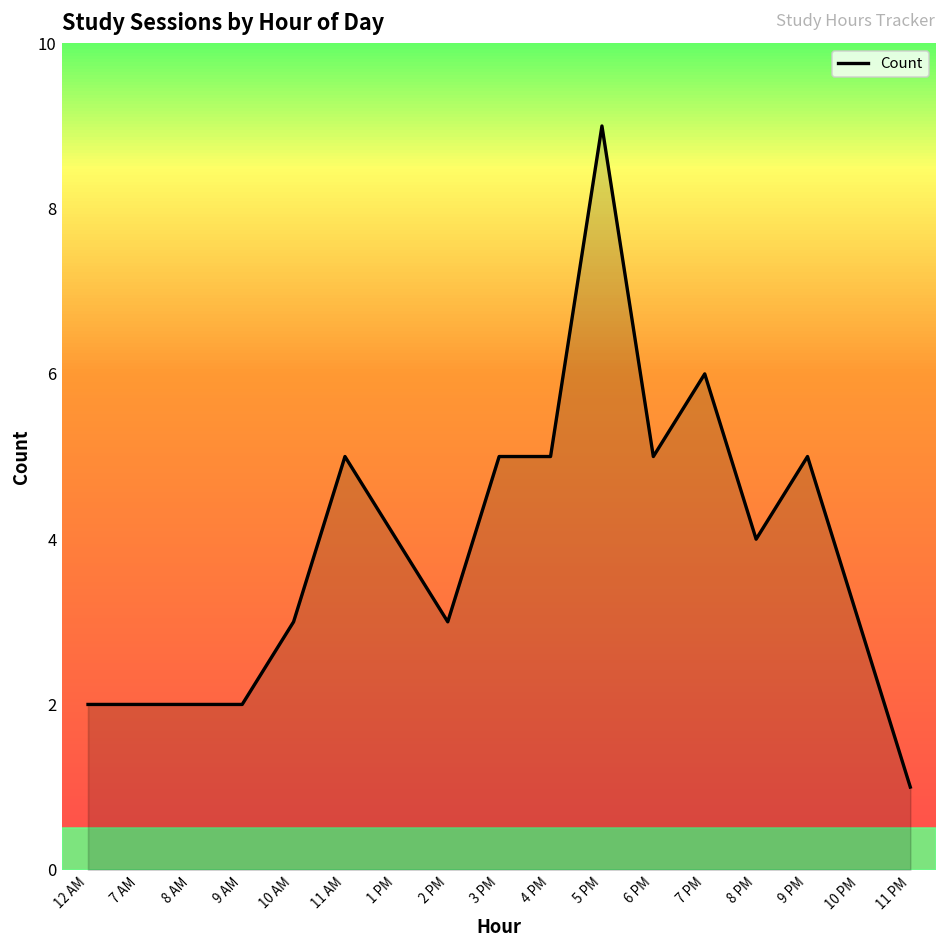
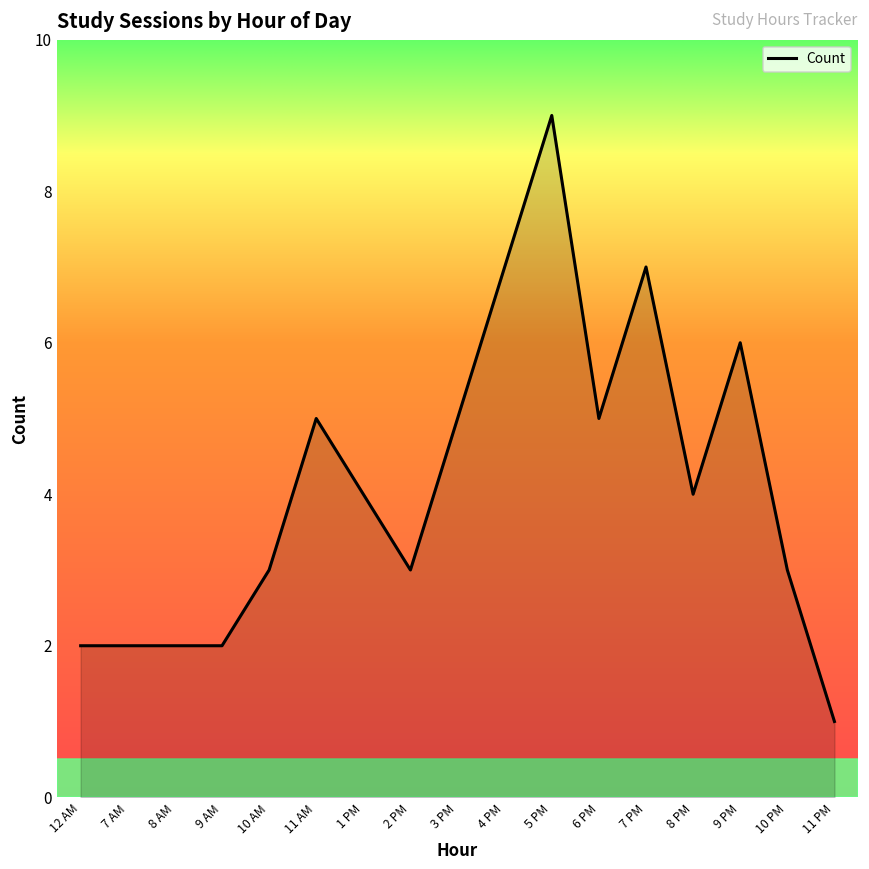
  {
    "12 AM": 2,
    "7 AM": 2,
    "8 AM": 2,
    "9 AM": 2,
    "10 AM": 3,
    "11 AM": 5,
    "1 PM": 4,
    "2 PM": 3,
    "3 PM": 5,
-   "4 PM": 5,
+   "4 PM": 7,
    "5 PM": 9,
    "6 PM": 5,
-   "7 PM": 6,
+   "7 PM": 7,
    "8 PM": 4,
-   "9 PM": 5,
+   "9 PM": 6,
    "10 PM": 3,
    "11 PM": 1
  }
